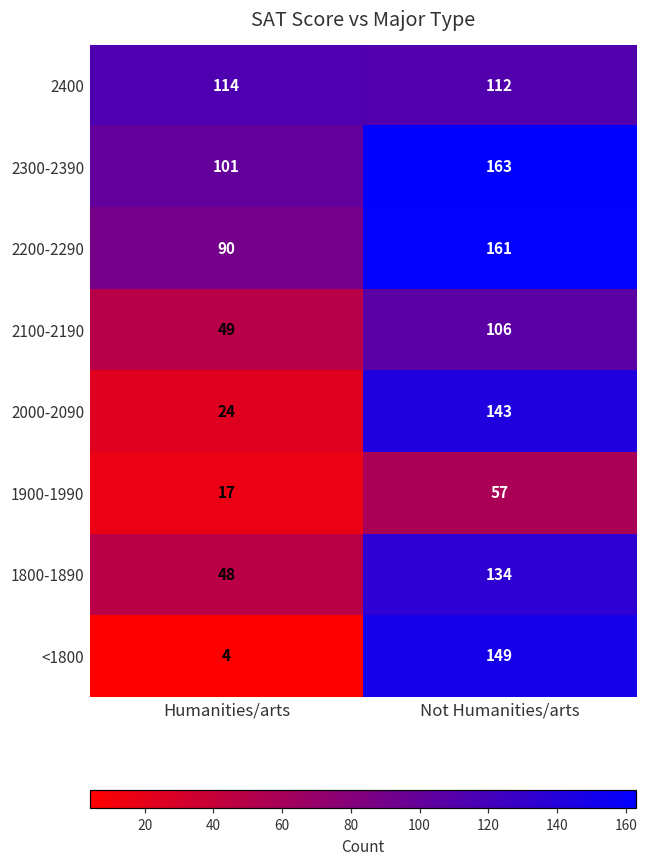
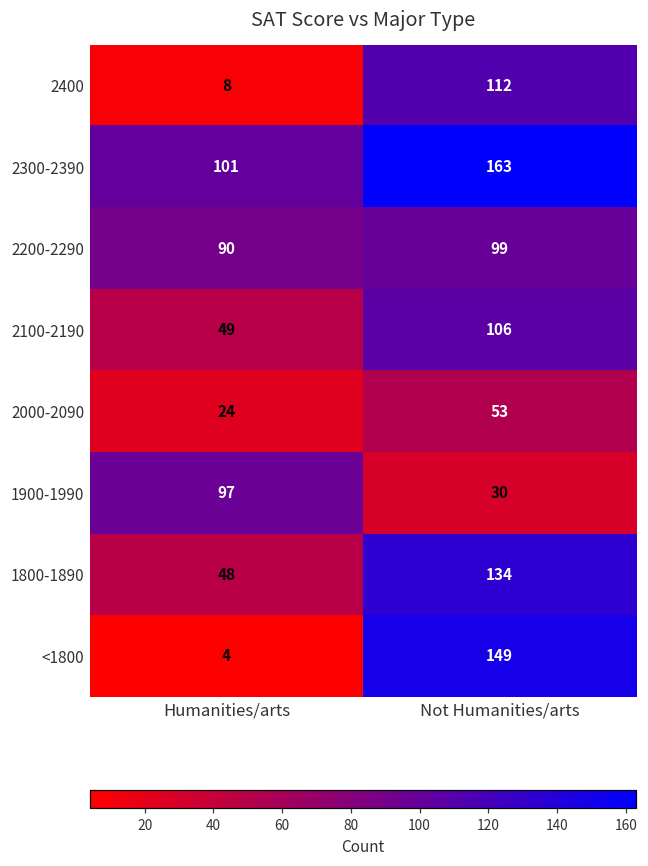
  {
    "2400": {
-     "Humanities/arts": 114,
+     "Humanities/arts": 8,
      "Not Humanities/arts": 112
    },
    "2300-2390": {
      "Humanities/arts": 101,
      "Not Humanities/arts": 163
    },
    "2200-2290": {
      "Humanities/arts": 90,
-     "Not Humanities/arts": 161
+     "Not Humanities/arts": 99
    },
    "2100-2190": {
      "Humanities/arts": 49,
      "Not Humanities/arts": 106
    },
    "2000-2090": {
      "Humanities/arts": 24,
-     "Not Humanities/arts": 143
+     "Not Humanities/arts": 53
    },
    "1900-1990": {
-     "Humanities/arts": 17,
-     "Not Humanities/arts": 57
+     "Humanities/arts": 97,
+     "Not Humanities/arts": 30
    },
    "1800-1890": {
      "Humanities/arts": 48,
      "Not Humanities/arts": 134
    },
    "<1800": {
      "Humanities/arts": 4,
      "Not Humanities/arts": 149
    }
  }
